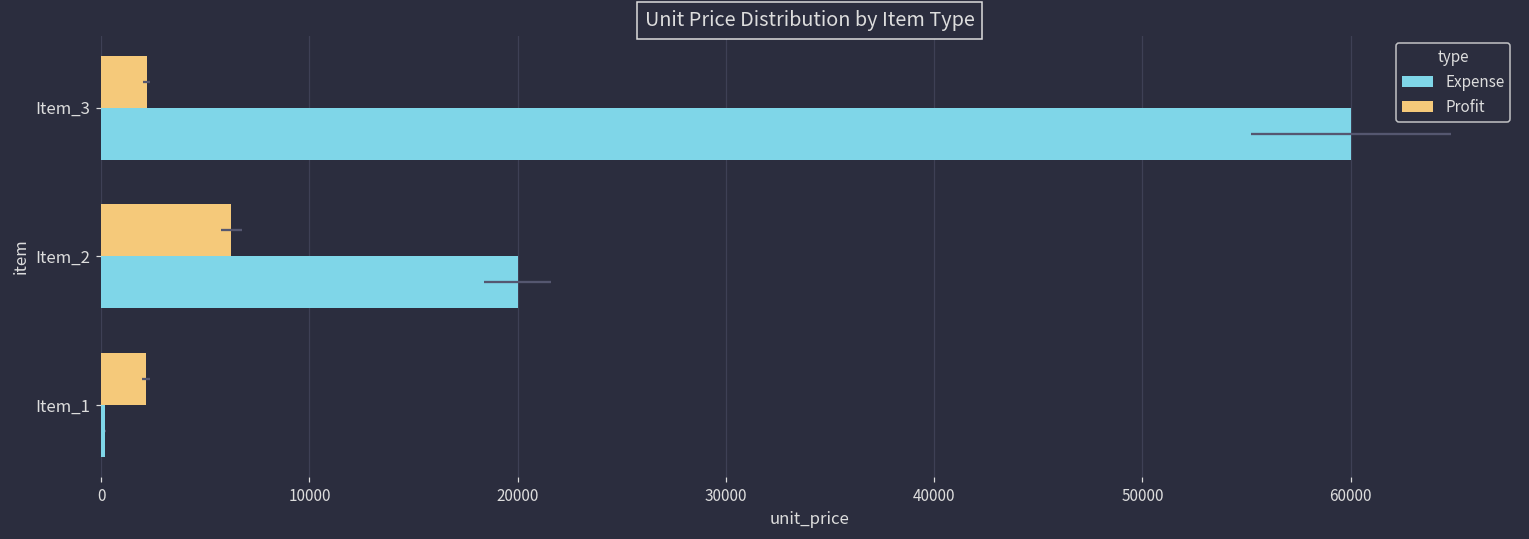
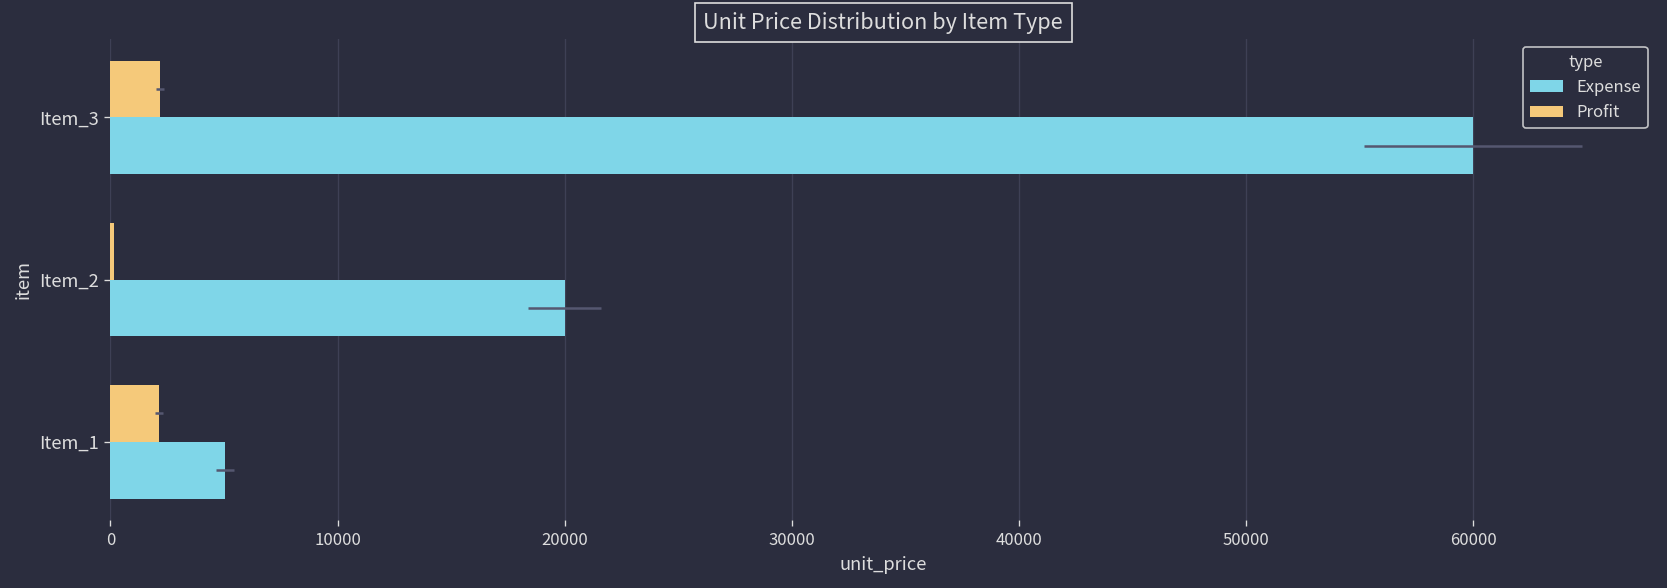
  {
    "Expense": {
      "Item_3": 60000,
      "Item_2": 20000,
-     "Item_1": 200
+     "Item_1": 5000
    },
    "Profit": {
      "Item_3": 2200,
-     "Item_2": 6300,
+     "Item_2": 200,
      "Item_1": 2200
    }
  }
